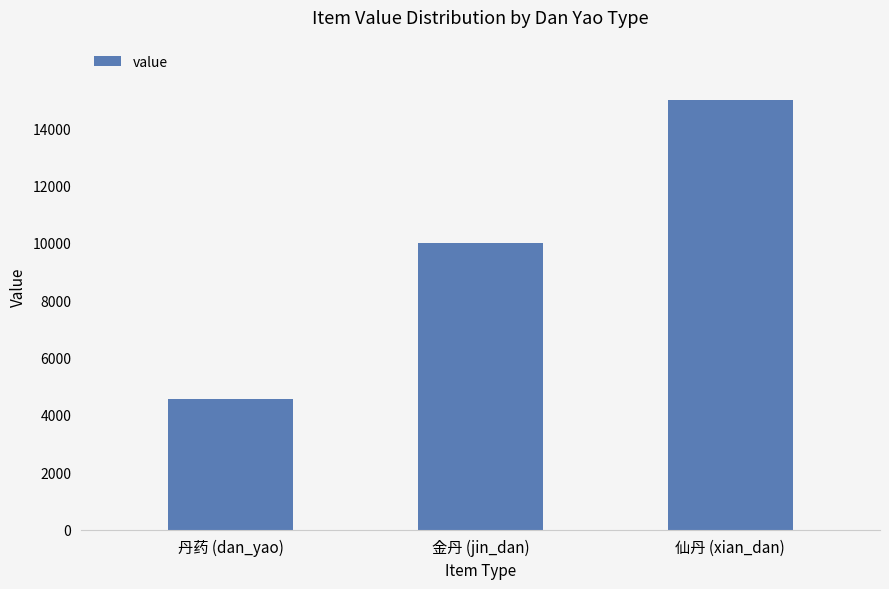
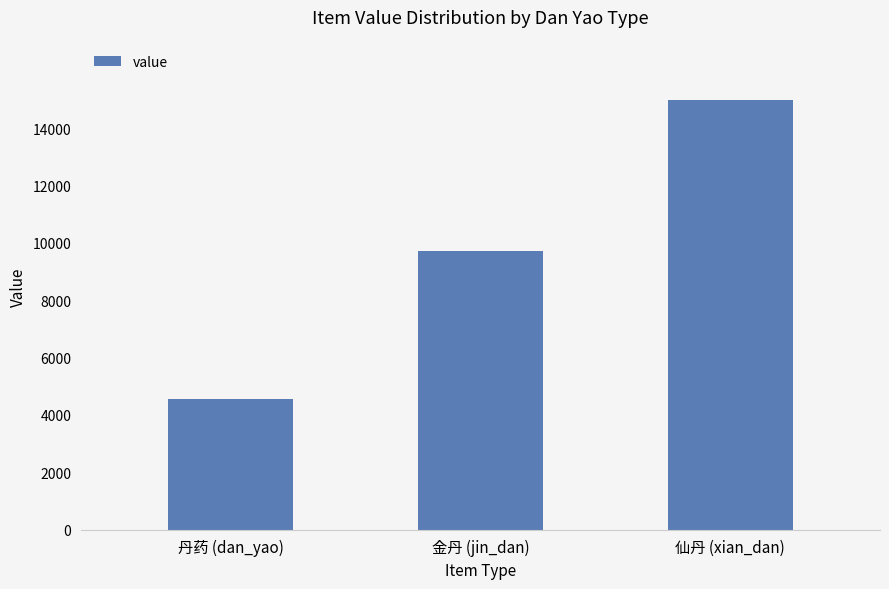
  {
    "丹药 (dan_yao)": 4500,
-   "金丹 (jin_dan)": 10000,
+   "金丹 (jin_dan)": 9700,
    "仙丹 (xian_dan)": 15000
  }
